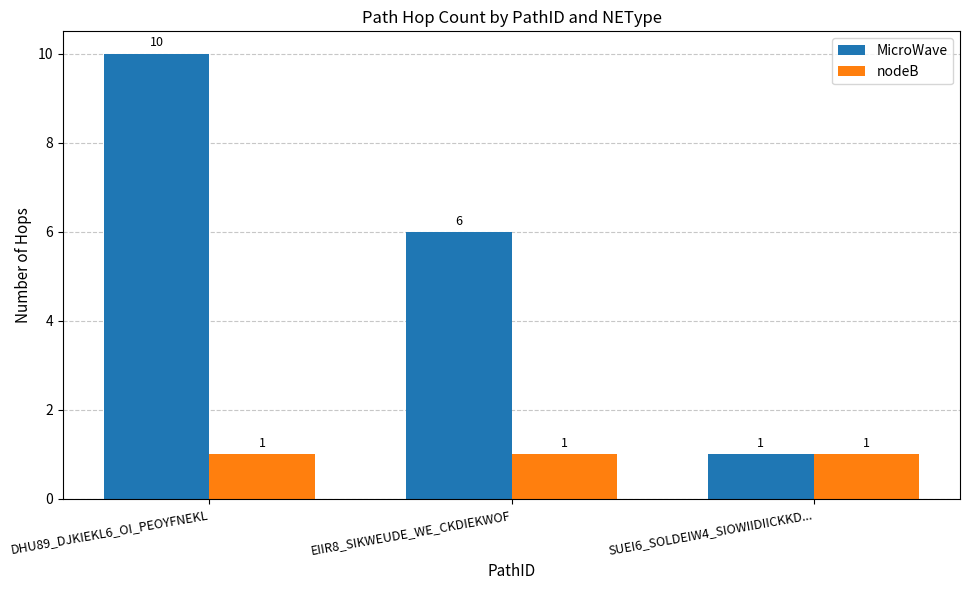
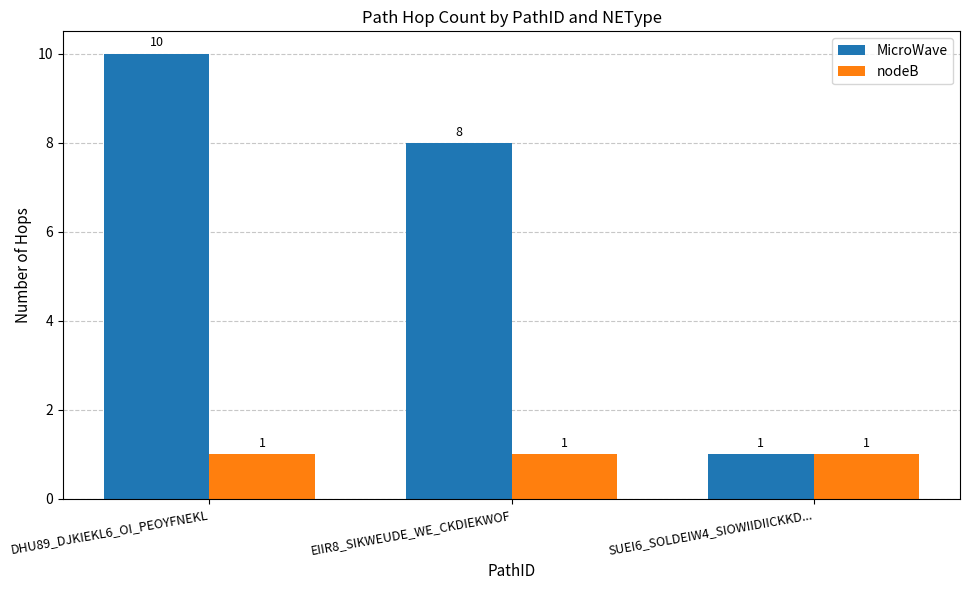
  {
    "MicroWave": {
      "DHU89_DJKIEKL6_OI_PEOYFNEKL": 10,
-     "EIIR8_SIKWEUDE_WE_CKDIEKWOF": 6,
+     "EIIR8_SIKWEUDE_WE_CKDIEKWOF": 8,
      "SUEI6_SOLDEIW4_SIOWIIDIICKKD...": 1
    },
    "nodeB": {
      "DHU89_DJKIEKL6_OI_PEOYFNEKL": 1,
      "EIIR8_SIKWEUDE_WE_CKDIEKWOF": 1,
      "SUEI6_SOLDEIW4_SIOWIIDIICKKD...": 1
    }
  }
